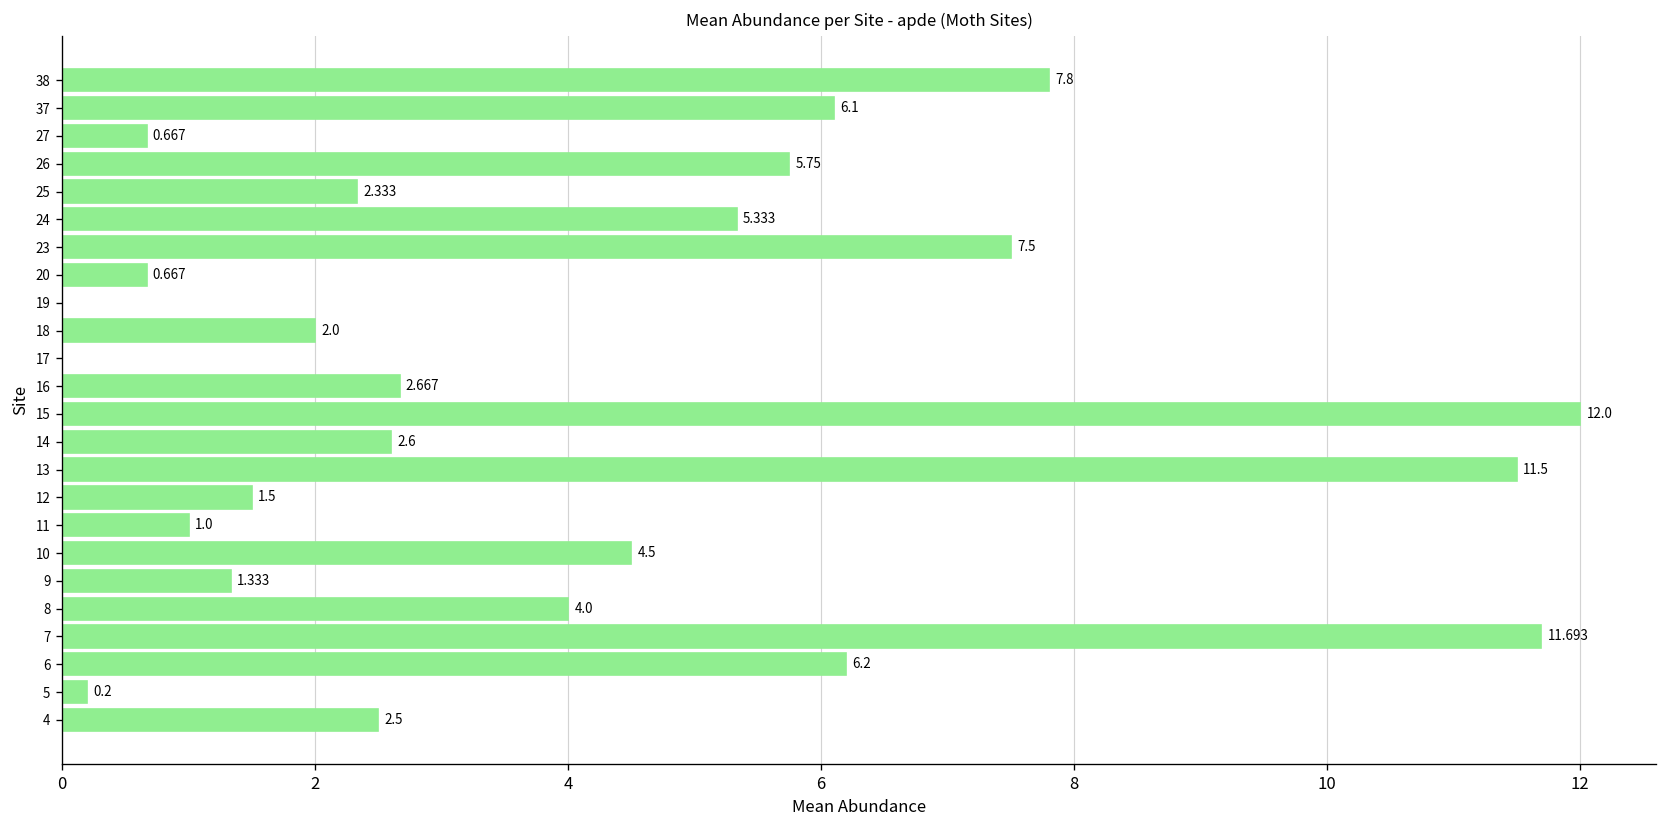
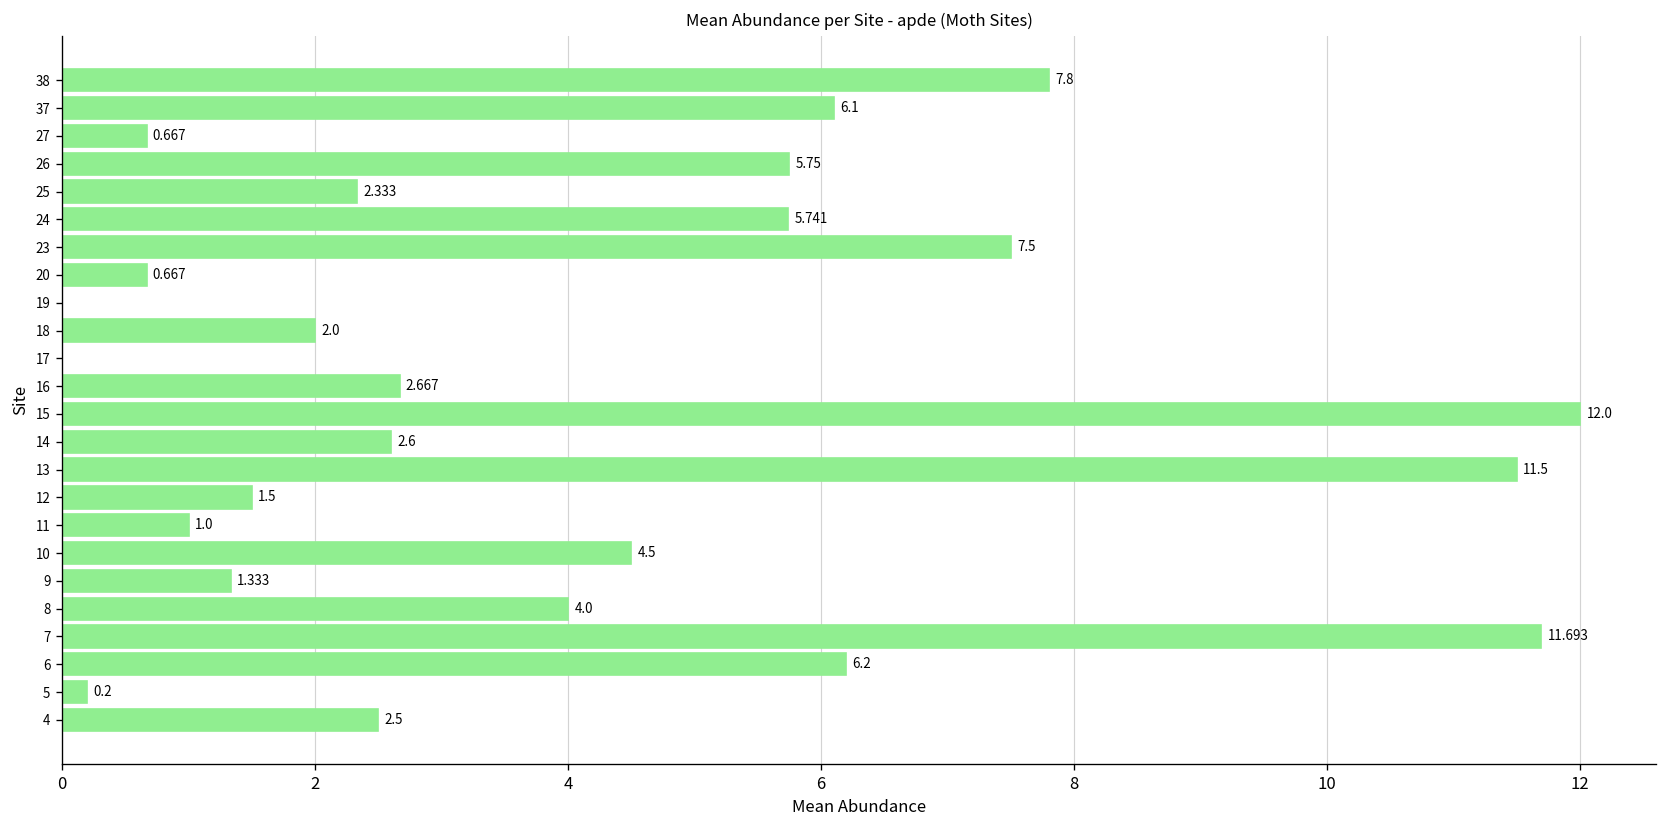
  {
    "38": 7.8,
    "37": 6.1,
    "27": 0.667,
    "26": 5.75,
    "25": 2.333,
-   "24": 5.333,
+   "24": 5.741,
    "23": 7.5,
    "20": 0.667,
    "18": 2.0,
    "16": 2.667,
    "15": 12.0,
    "14": 2.6,
    "13": 11.5,
    "12": 1.5,
    "11": 1.0,
    "10": 4.5,
    "9": 1.333,
    "8": 4.0,
    "7": 11.693,
    "6": 6.2,
    "5": 0.2,
    "4": 2.5
  }
